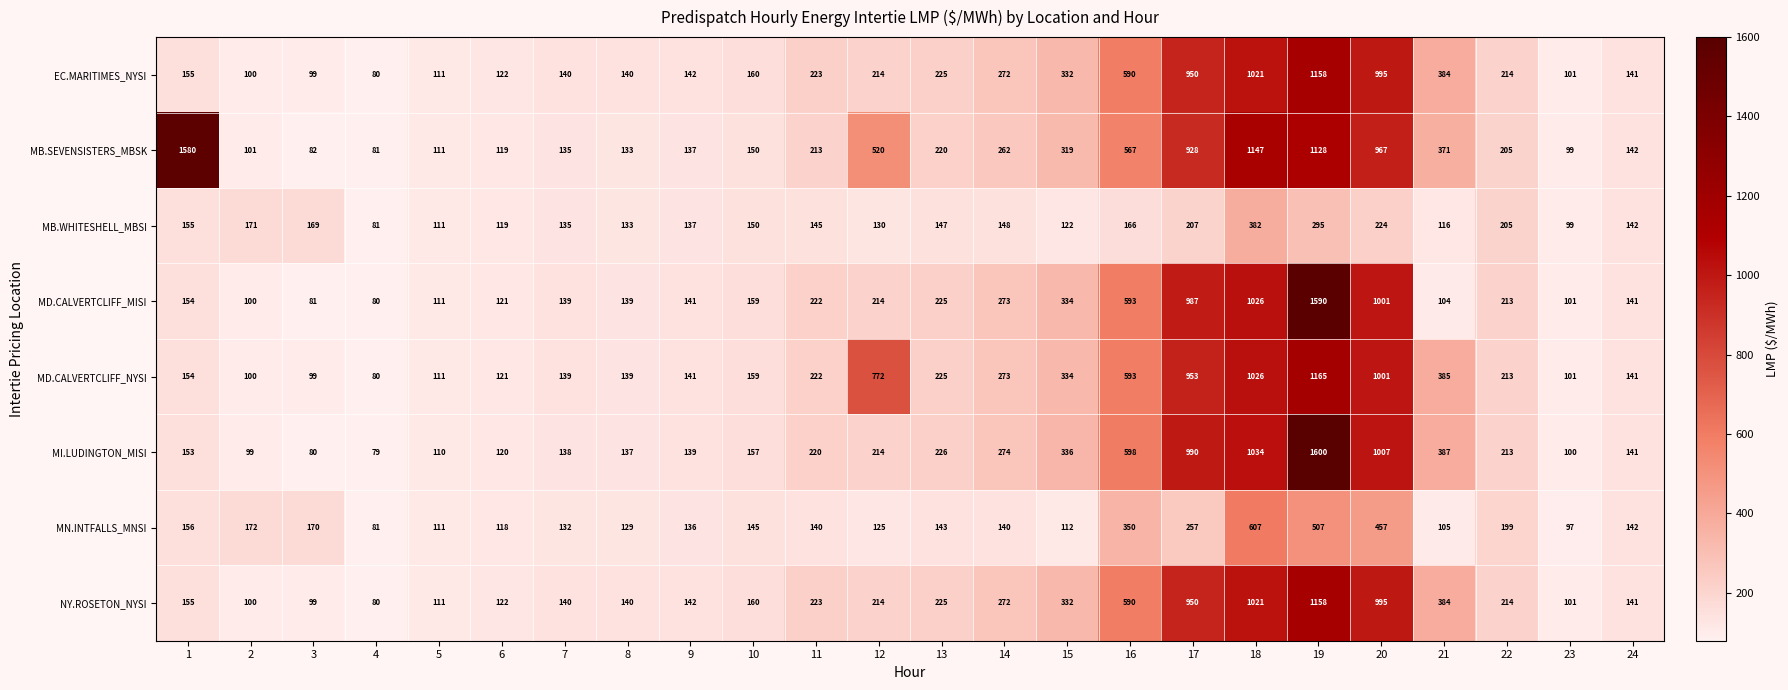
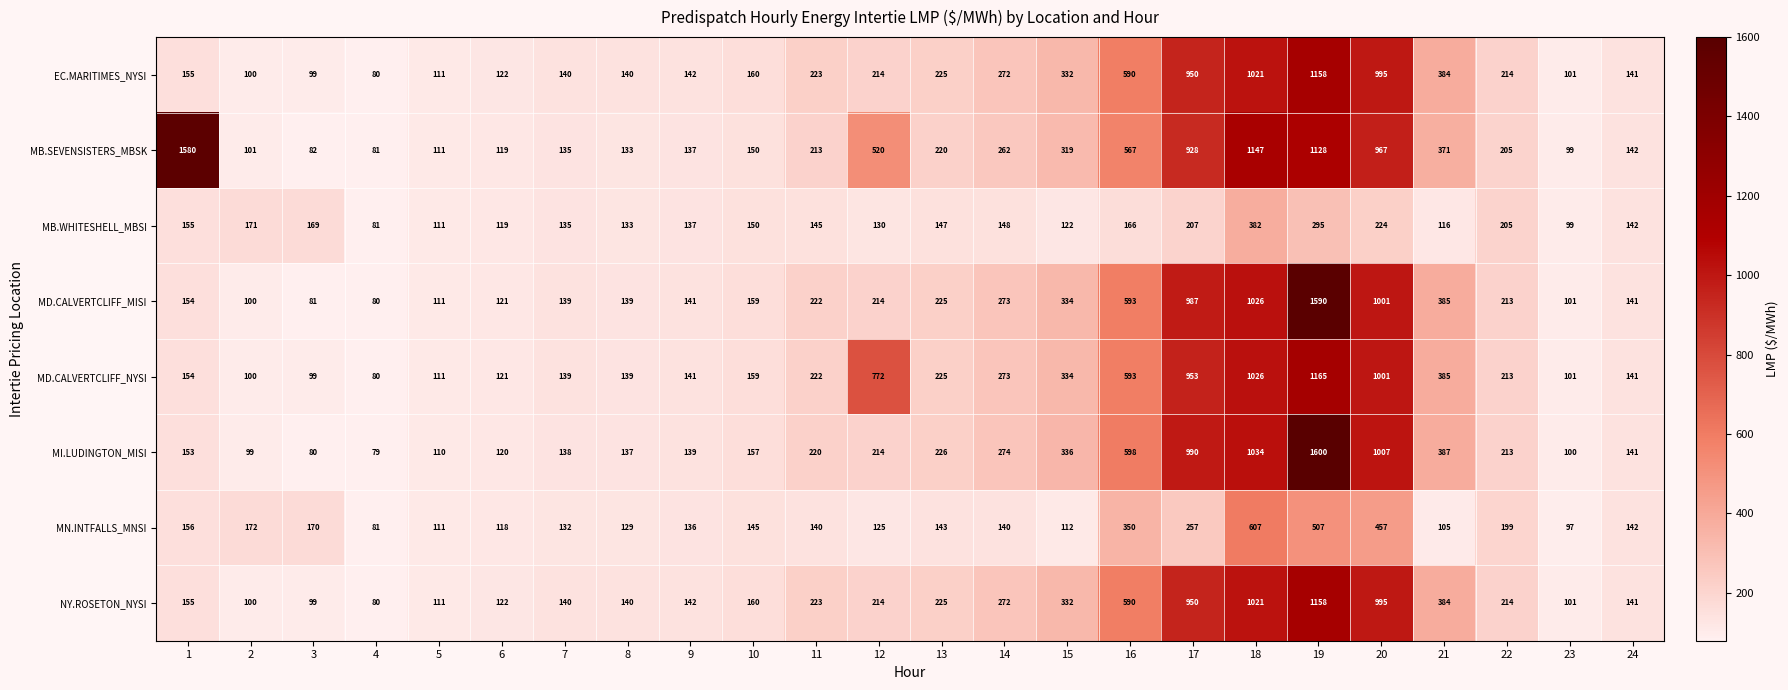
  {
    "EC.MARITIMES_NYSI": {
      "1": 155,
      "2": 100,
      "3": 99,
      "4": 80,
      "5": 111,
      "6": 122,
      "7": 140,
      "8": 140,
      "9": 142,
      "10": 160,
      "11": 223,
      "12": 214,
      "13": 225,
      "14": 272,
      "15": 332,
      "16": 590,
      "17": 950,
      "18": 1021,
      "19": 1158,
      "20": 995,
      "21": 384,
      "22": 214,
      "23": 101,
      "24": 141
    },
    "MB.SEVENSISTERS_MBSK": {
      "1": 1580,
      "2": 101,
      "3": 82,
      "4": 81,
      "5": 111,
      "6": 119,
      "7": 135,
      "8": 133,
      "9": 137,
      "10": 150,
      "11": 213,
      "12": 520,
      "13": 220,
      "14": 262,
      "15": 319,
      "16": 567,
      "17": 928,
      "18": 1147,
      "19": 1128,
      "20": 967,
      "21": 371,
      "22": 205,
      "23": 99,
      "24": 142
    },
    "MB.WHITESHELL_MBSI": {
      "1": 155,
      "2": 171,
      "3": 169,
      "4": 81,
      "5": 111,
      "6": 119,
      "7": 135,
      "8": 133,
      "9": 137,
      "10": 150,
      "11": 145,
      "12": 130,
      "13": 147,
      "14": 148,
      "15": 122,
      "16": 166,
      "17": 207,
      "18": 382,
      "19": 295,
      "20": 224,
      "21": 116,
      "22": 205,
      "23": 99,
      "24": 142
    },
    "MD.CALVERTCLIFF_MISI": {
      "1": 154,
      "2": 100,
      "3": 81,
      "4": 80,
      "5": 111,
      "6": 121,
      "7": 139,
      "8": 139,
      "9": 141,
      "10": 159,
      "11": 222,
      "12": 214,
      "13": 225,
      "14": 273,
      "15": 334,
      "16": 593,
      "17": 987,
      "18": 1026,
      "19": 1590,
      "20": 1001,
-     "21": 104,
+     "21": 385,
      "22": 213,
      "23": 101,
      "24": 141
    },
    "MD.CALVERTCLIFF_NYSI": {
      "1": 154,
      "2": 100,
      "3": 99,
      "4": 80,
      "5": 111,
      "6": 121,
      "7": 139,
      "8": 139,
      "9": 141,
      "10": 159,
      "11": 222,
      "12": 772,
      "13": 225,
      "14": 273,
      "15": 334,
      "16": 593,
      "17": 953,
      "18": 1026,
      "19": 1165,
      "20": 1001,
      "21": 385,
      "22": 213,
      "23": 101,
      "24": 141
    },
    "MI.LUDINGTON_MISI": {
      "1": 153,
      "2": 99,
      "3": 80,
      "4": 79,
      "5": 110,
      "6": 120,
      "7": 138,
      "8": 137,
      "9": 139,
      "10": 157,
      "11": 220,
      "12": 214,
      "13": 226,
      "14": 274,
      "15": 336,
      "16": 598,
      "17": 990,
      "18": 1034,
      "19": 1600,
      "20": 1007,
      "21": 387,
      "22": 213,
      "23": 100,
      "24": 141
    },
    "MN.INTFALLS_MNSI": {
      "1": 156,
      "2": 172,
      "3": 170,
      "4": 81,
      "5": 111,
      "6": 118,
      "7": 132,
      "8": 129,
      "9": 136,
      "10": 145,
      "11": 140,
      "12": 125,
      "13": 143,
      "14": 140,
      "15": 112,
      "16": 350,
      "17": 257,
      "18": 607,
      "19": 507,
      "20": 457,
      "21": 105,
      "22": 199,
      "23": 97,
      "24": 142
    },
    "NY.ROSETON_NYSI": {
      "1": 155,
      "2": 100,
      "3": 99,
      "4": 80,
      "5": 111,
      "6": 122,
      "7": 140,
      "8": 140,
      "9": 142,
      "10": 160,
      "11": 223,
      "12": 214,
      "13": 225,
      "14": 272,
      "15": 332,
      "16": 590,
      "17": 950,
      "18": 1021,
      "19": 1158,
      "20": 995,
      "21": 384,
      "22": 214,
      "23": 101,
      "24": 141
    }
  }
